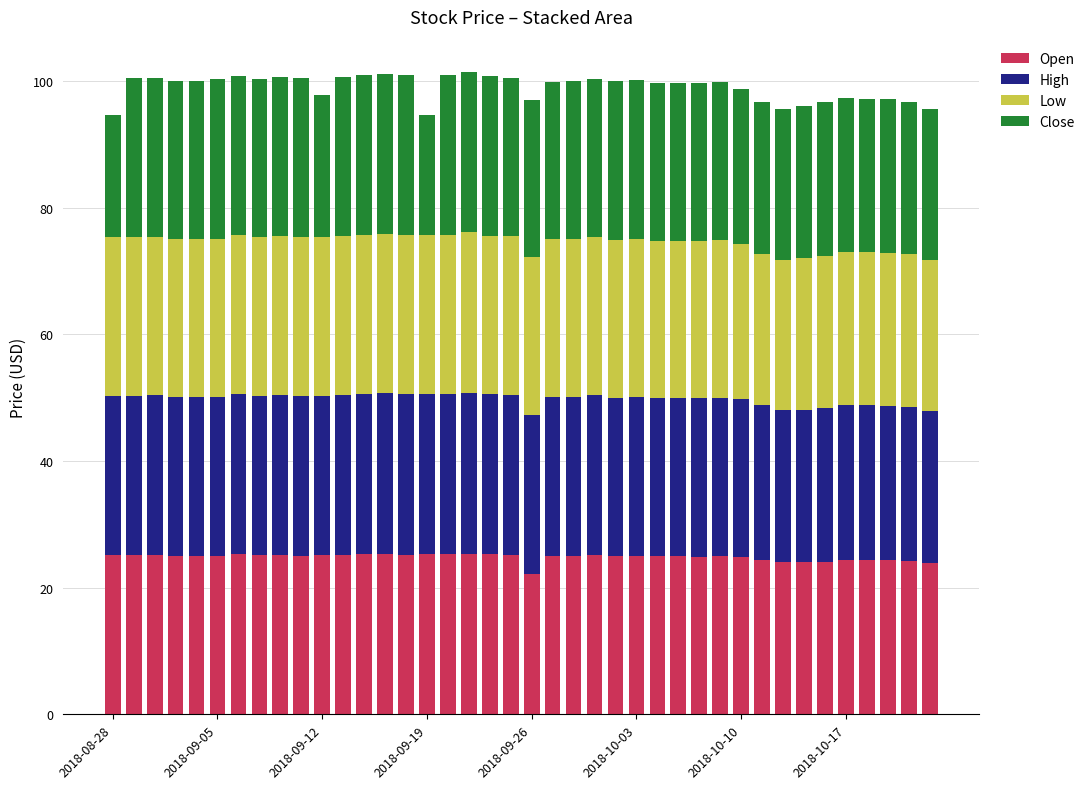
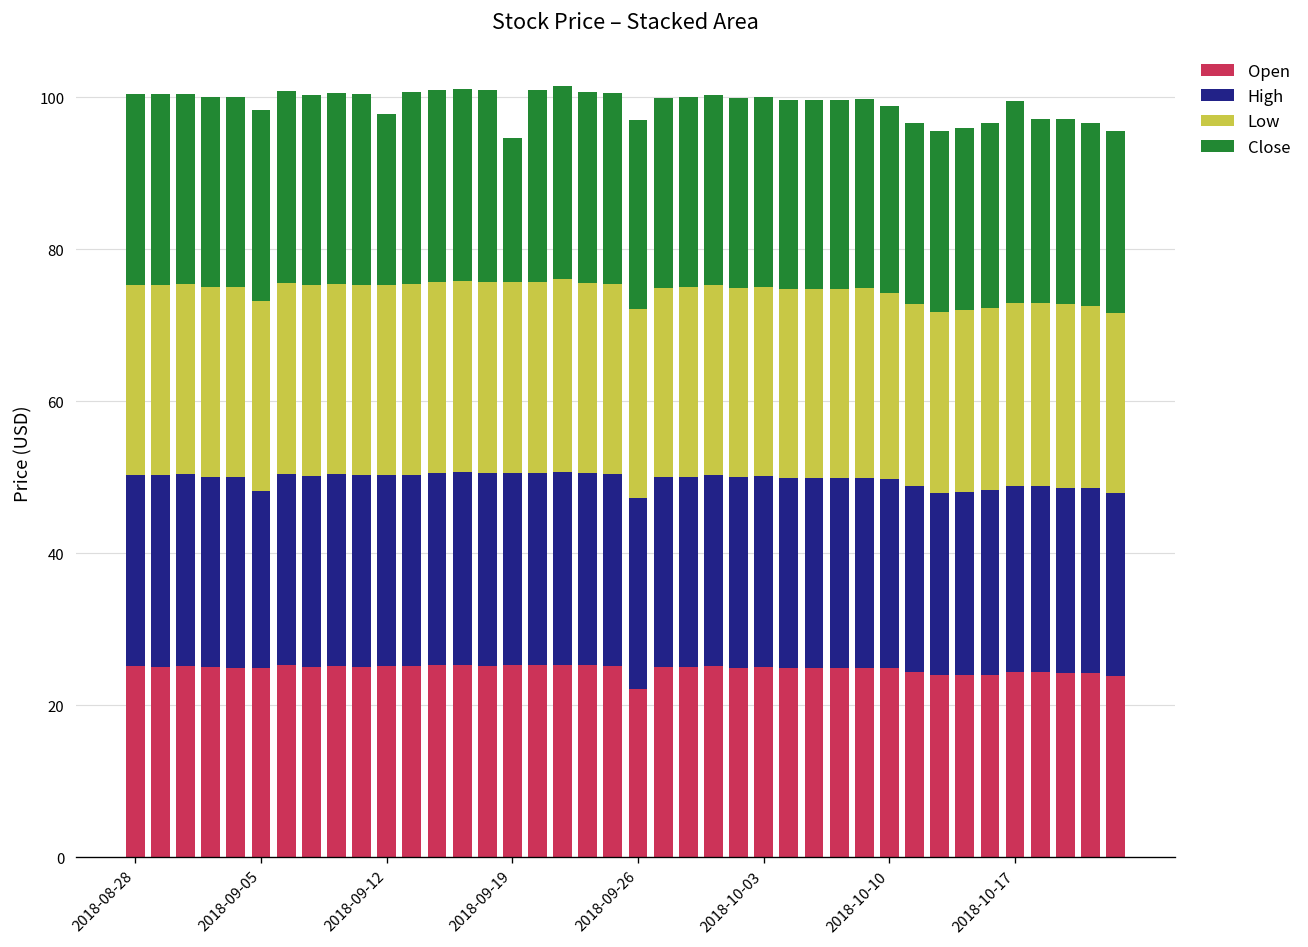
  {
    "Open": {
      "2018-08-28": 25,
      "2018-09-05": 25,
      "2018-09-12": 25,
      "2018-09-19": 25,
      "2018-09-26": 22,
      "2018-10-03": 25,
      "2018-10-10": 25,
      "2018-10-17": 24
    },
    "High": {
      "2018-08-28": 25,
-     "2018-09-05": 25,
+     "2018-09-05": 23,
      "2018-09-12": 25,
      "2018-09-19": 25,
      "2018-09-26": 25,
      "2018-10-03": 25,
      "2018-10-10": 25,
      "2018-10-17": 24
    },
    "Low": {
      "2018-08-28": 25,
      "2018-09-05": 25,
      "2018-09-12": 25,
      "2018-09-19": 25,
      "2018-09-26": 25,
      "2018-10-03": 25,
      "2018-10-10": 24,
      "2018-10-17": 24
    },
    "Close": {
-     "2018-08-28": 19,
+     "2018-08-28": 25,
      "2018-09-05": 25,
      "2018-09-12": 23,
      "2018-09-19": 19,
      "2018-09-26": 25,
      "2018-10-03": 25,
      "2018-10-10": 24,
-     "2018-10-17": 24
+     "2018-10-17": 26
    }
  }
